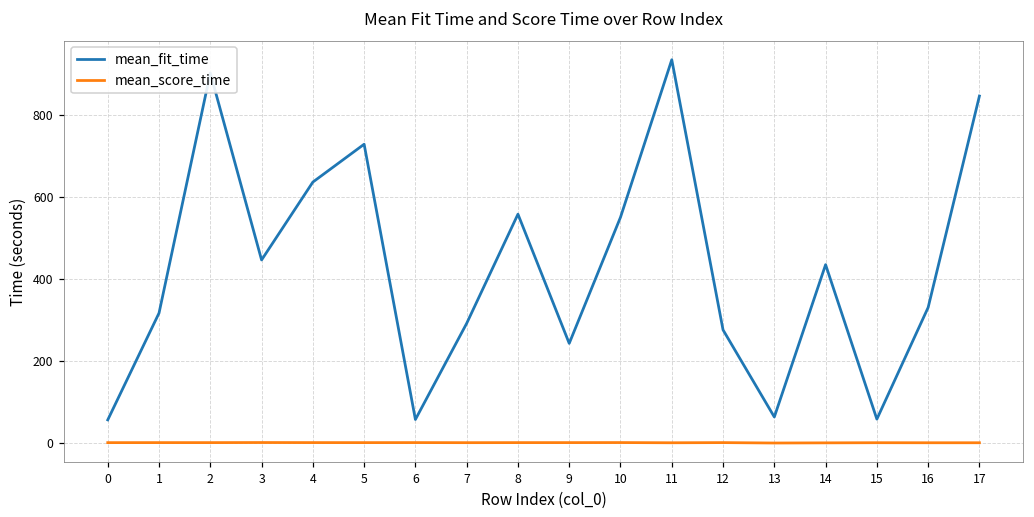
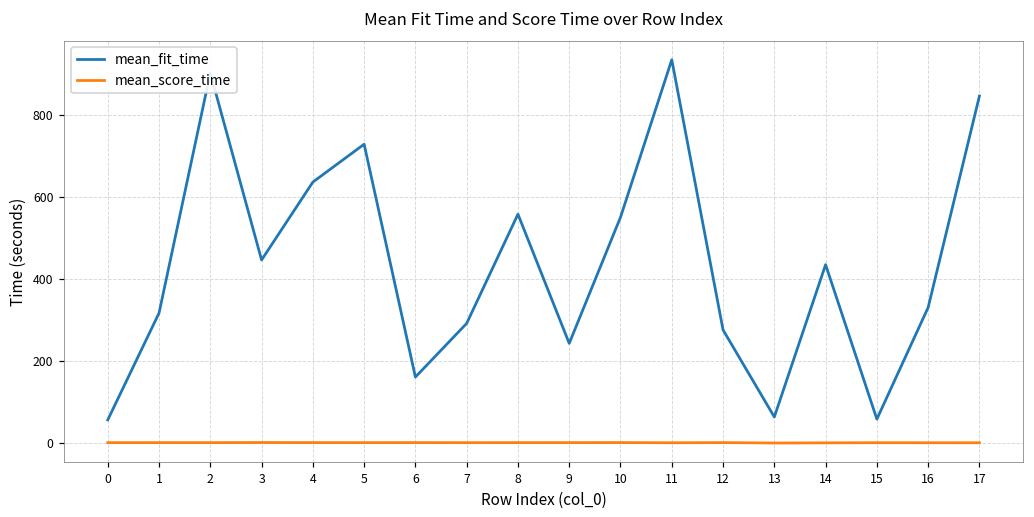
  {
    "mean_fit_time": {
      "0": 60,
      "1": 320,
      "3": 450,
      "4": 640,
      "5": 730,
-     "6": 60,
+     "6": 160,
      "7": 290,
      "8": 560,
      "9": 240,
      "10": 550,
      "11": 940,
      "12": 280,
      "13": 60,
      "14": 440,
      "15": 60,
      "16": 330,
      "17": 850
    },
    "mean_score_time": {
      "0": 0,
      "1": 0,
      "2": 0,
      "3": 0,
      "4": 0,
      "5": 0,
      "6": 0,
      "7": 0,
      "8": 0,
      "9": 0,
      "10": 0,
      "11": 0,
      "12": 0,
      "13": 0,
      "14": 0,
      "15": 0,
      "16": 0,
      "17": 0
    }
  }
